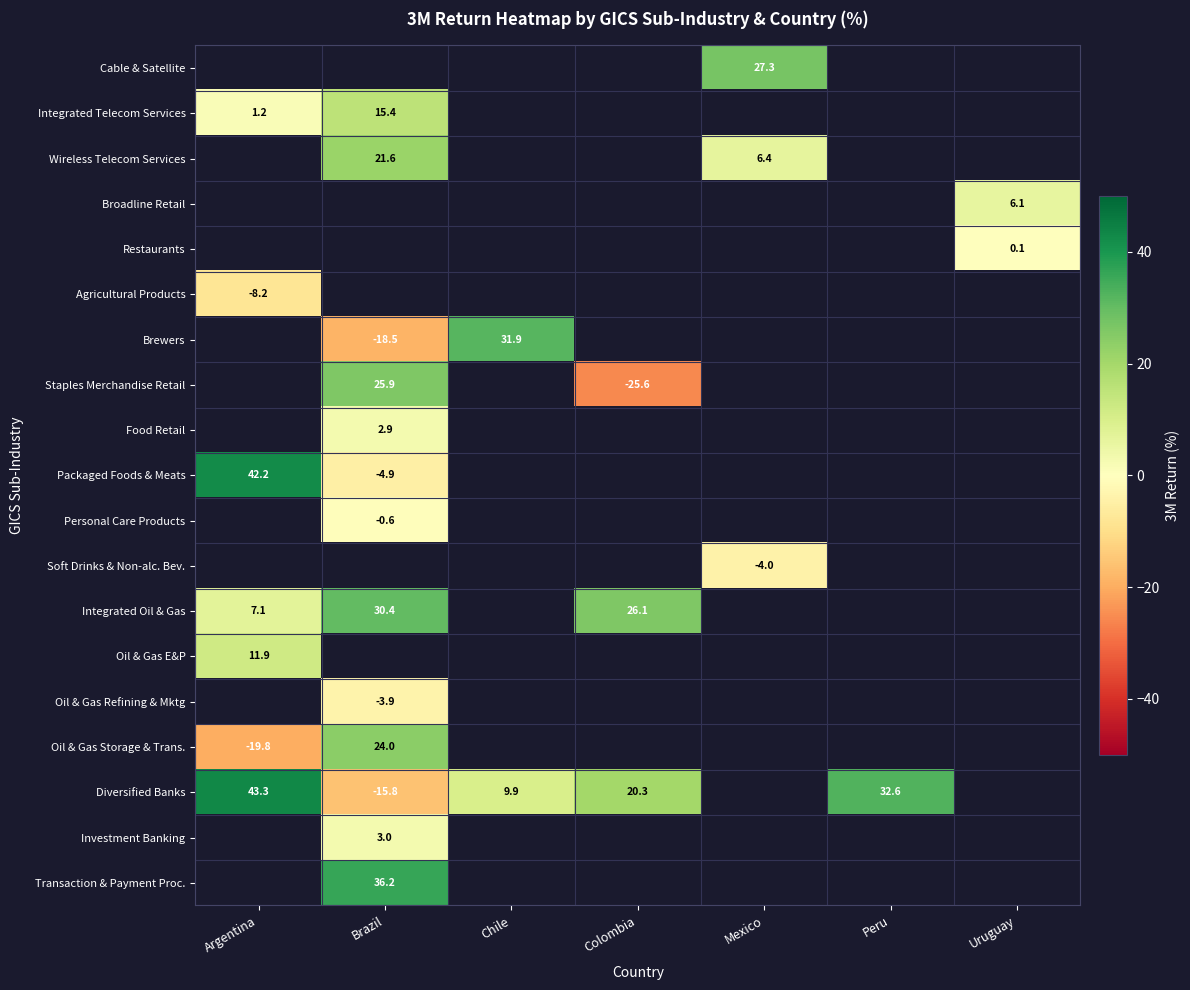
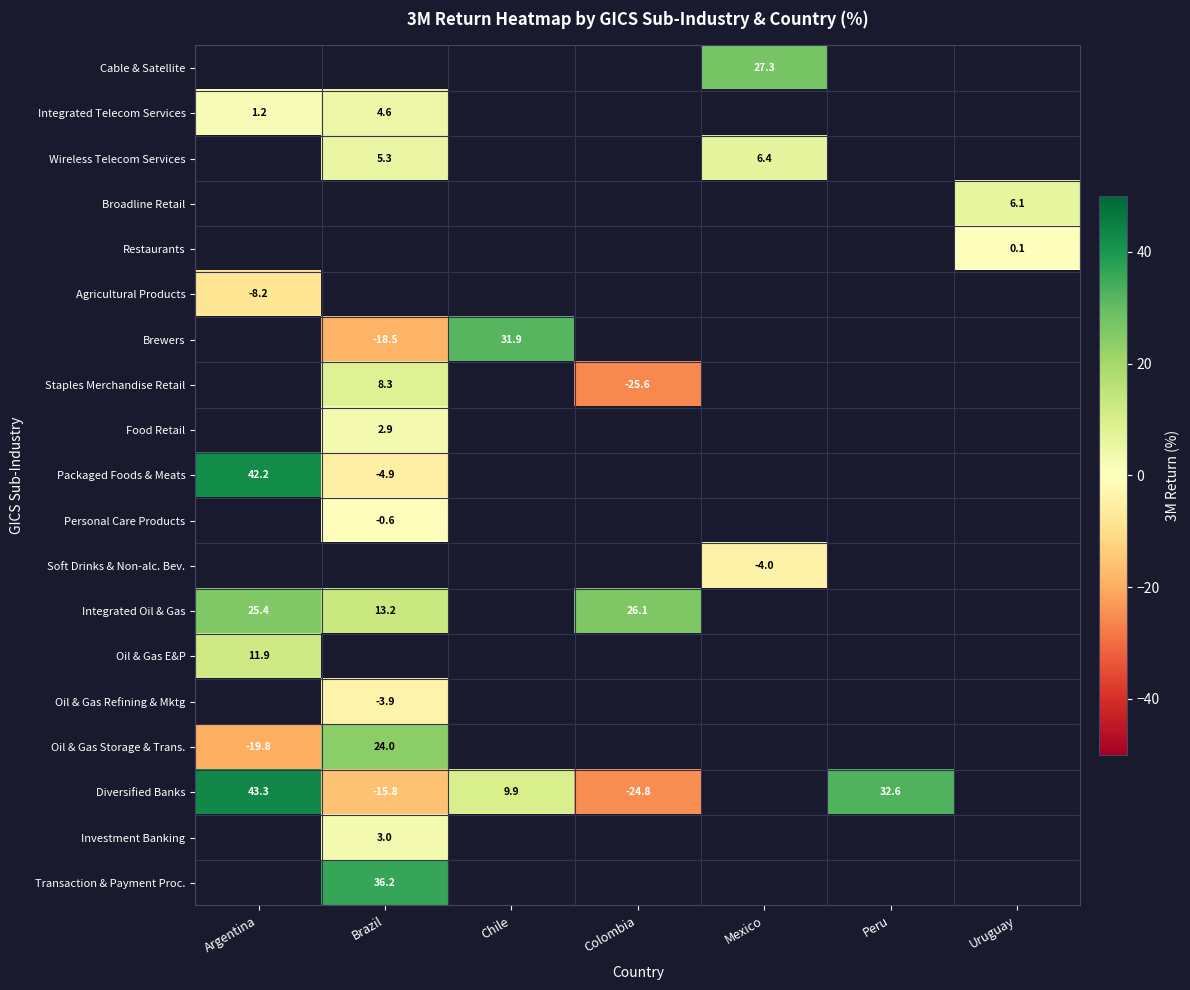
  {
    "Cable & Satellite": {
      "Mexico": 27.3
    },
    "Integrated Telecom Services": {
      "Argentina": 1.2,
-     "Brazil": 15.4
+     "Brazil": 4.6
    },
    "Wireless Telecom Services": {
-     "Brazil": 21.6,
+     "Brazil": 5.3,
      "Mexico": 6.4
    },
    "Broadline Retail": {
      "Uruguay": 6.1
    },
    "Restaurants": {
      "Uruguay": 0.1
    },
    "Agricultural Products": {
      "Argentina": -8.2
    },
    "Brewers": {
      "Brazil": -18.5,
      "Chile": 31.9
    },
    "Staples Merchandise Retail": {
-     "Brazil": 25.9,
+     "Brazil": 8.3,
      "Colombia": -25.6
    },
    "Food Retail": {
      "Brazil": 2.9
    },
    "Packaged Foods & Meats": {
      "Argentina": 42.2,
      "Brazil": -4.9
    },
    "Personal Care Products": {
      "Brazil": -0.6
    },
    "Soft Drinks & Non-alc. Bev.": {
      "Mexico": -4.0
    },
    "Integrated Oil & Gas": {
-     "Argentina": 7.1,
-     "Brazil": 30.4,
+     "Argentina": 25.4,
+     "Brazil": 13.2,
      "Colombia": 26.1
    },
    "Oil & Gas E&P": {
      "Argentina": 11.9
    },
    "Oil & Gas Refining & Mktg": {
      "Brazil": -3.9
    },
    "Oil & Gas Storage & Trans.": {
      "Argentina": -19.8,
      "Brazil": 24.0
    },
    "Diversified Banks": {
      "Argentina": 43.3,
      "Brazil": -15.8,
      "Chile": 9.9,
-     "Colombia": 20.3,
+     "Colombia": -24.8,
      "Peru": 32.6
    },
    "Investment Banking": {
      "Brazil": 3.0
    },
    "Transaction & Payment Proc.": {
      "Brazil": 36.2
    }
  }
